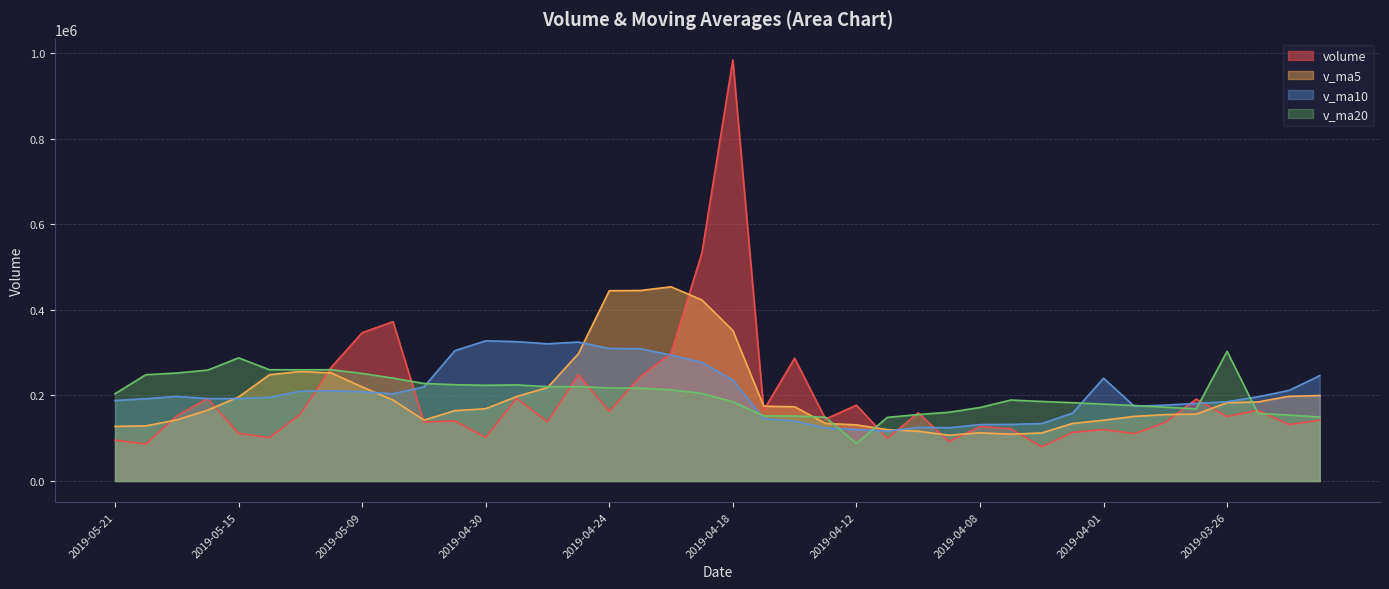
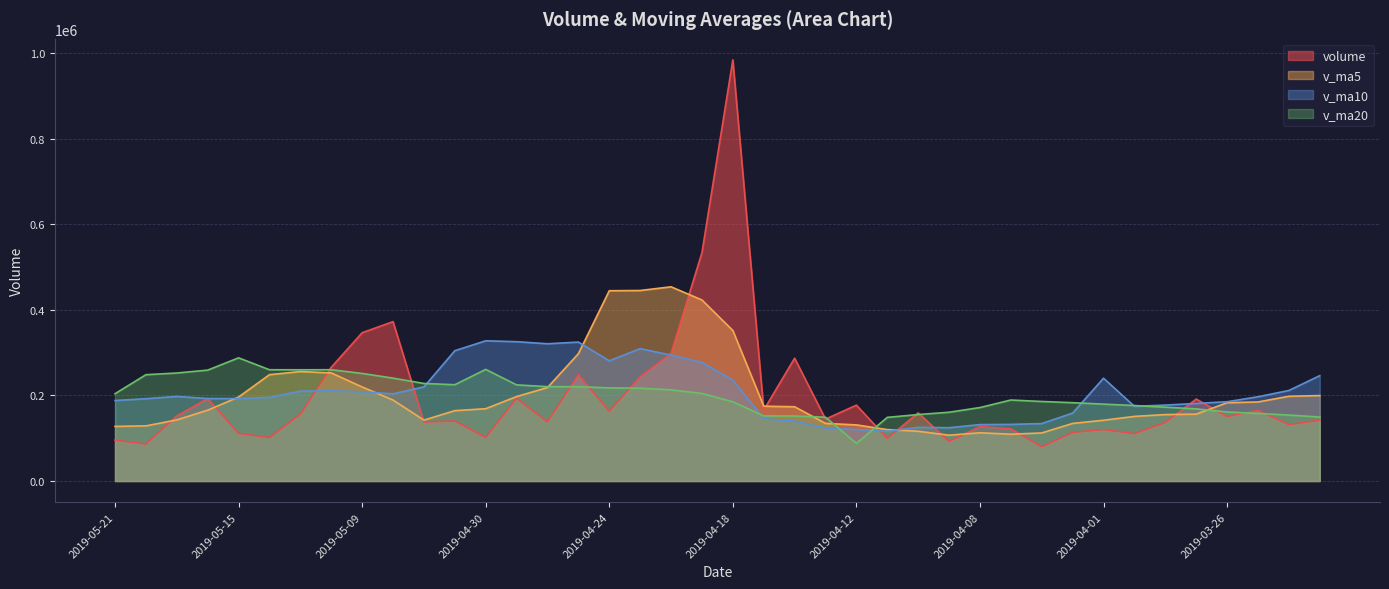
  {
    "v_ma10": {
      "2019-05-21": 190000,
      "2019-05-09": 210000,
      "2019-04-30": 330000,
-     "2019-04-24": 310000,
+     "2019-04-24": 280000,
      "2019-04-18": 240000,
      "2019-04-12": 120000,
      "2019-04-01": 240000
    },
    "v_ma20": {
      "2019-05-21": 200000,
      "2019-05-15": 290000,
      "2019-05-09": 250000,
-     "2019-04-30": 220000,
+     "2019-04-30": 260000,
      "2019-04-24": 220000,
      "2019-04-18": 190000,
      "2019-04-12": 90000,
      "2019-04-08": 170000,
      "2019-04-01": 180000,
-     "2019-03-26": 300000
+     "2019-03-26": 160000
    }
  }
